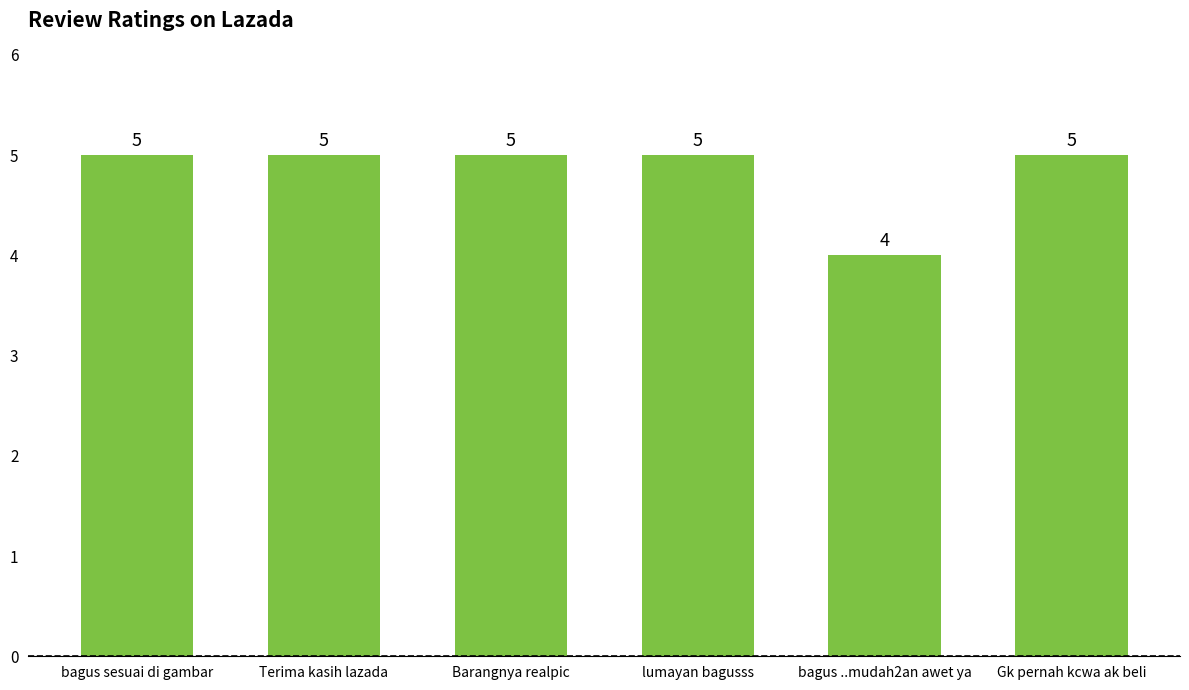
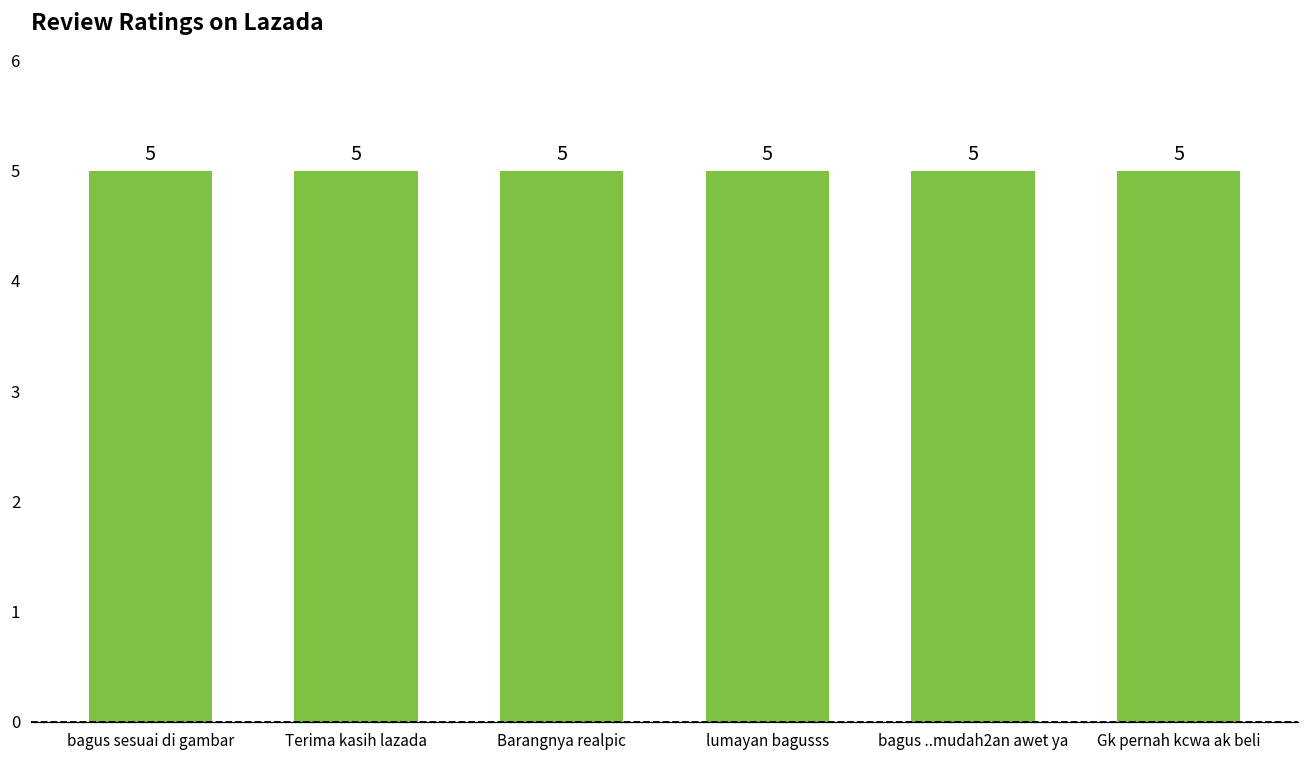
  {
    "bagus sesuai di gambar": 5,
    "Terima kasih lazada": 5,
    "Barangnya realpic": 5,
    "lumayan bagusss": 5,
-   "bagus ..mudah2an awet ya": 4,
+   "bagus ..mudah2an awet ya": 5,
    "Gk pernah kcwa ak beli": 5
  }
